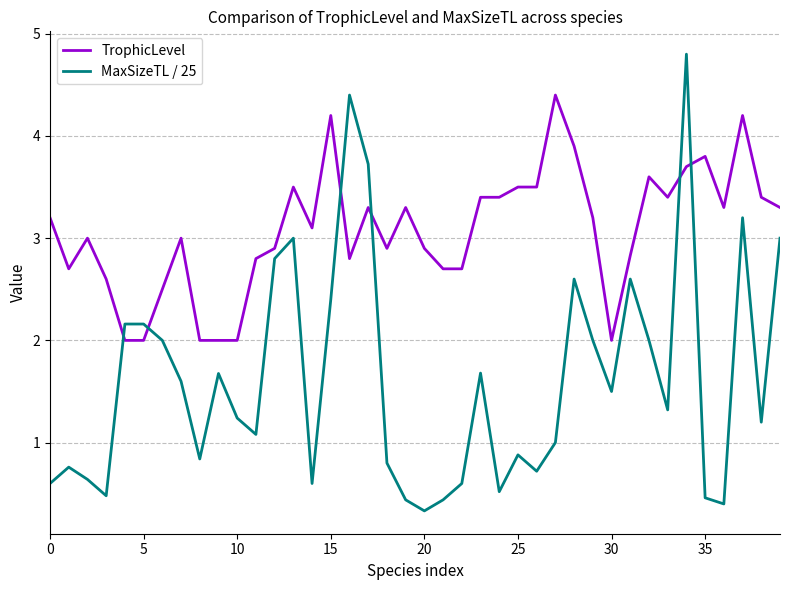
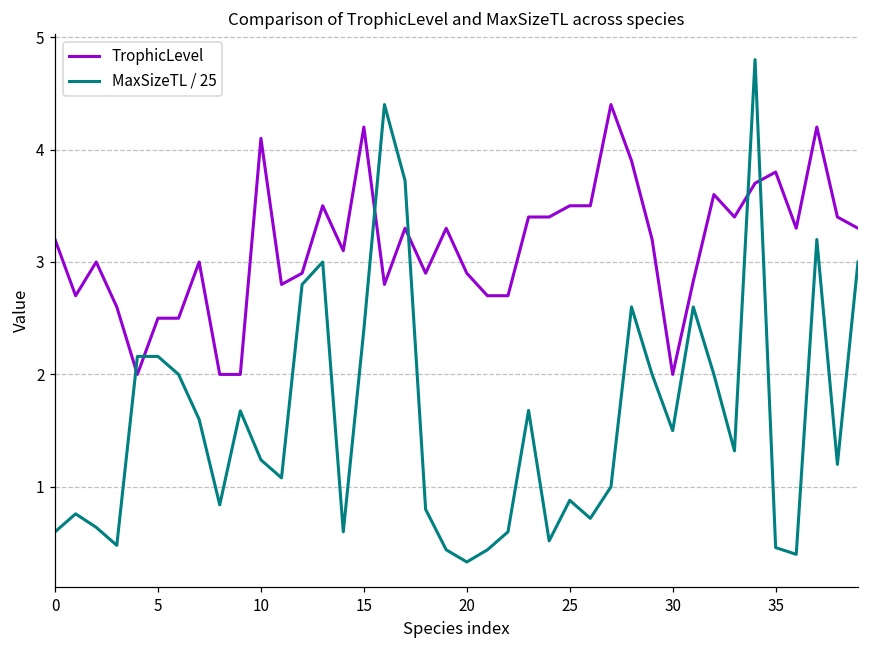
  {
    "TrophicLevel": {
      "0": 3.2,
-     "5": 2.0,
-     "10": 2.0,
+     "5": 2.5,
+     "10": 4.1,
      "15": 4.2,
      "20": 2.9,
      "25": 3.5,
      "30": 2.0,
      "35": 3.8
    },
    "MaxSizeTL / 25": {
      "0": 0.6,
      "5": 2.16,
      "10": 1.24,
      "15": 2.4,
      "20": 0.33,
      "25": 0.9,
      "30": 1.5,
      "35": 0.46
    }
  }
